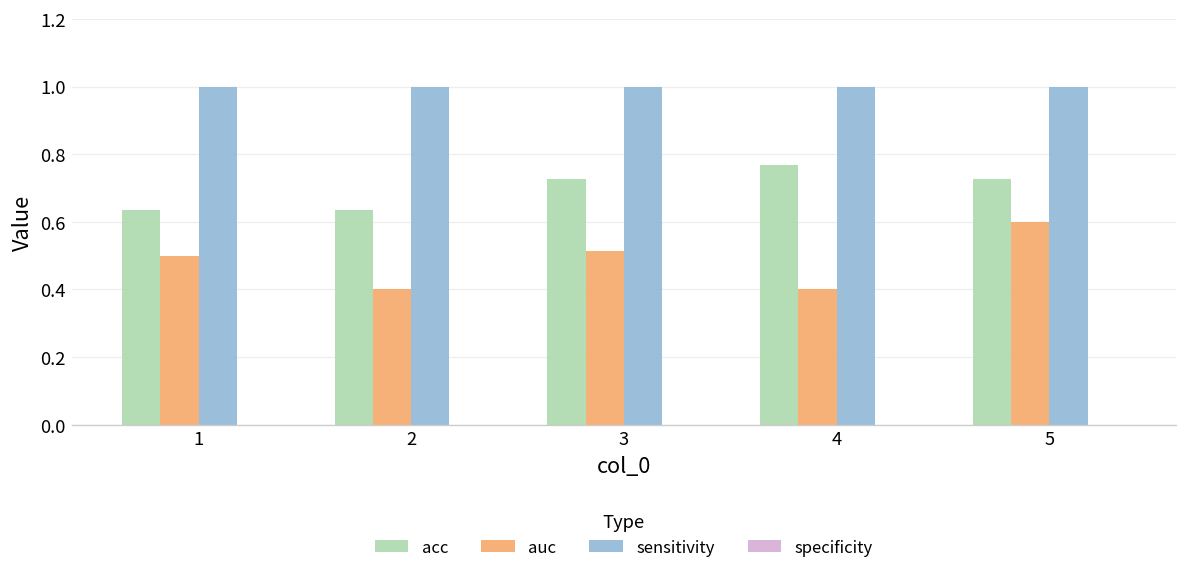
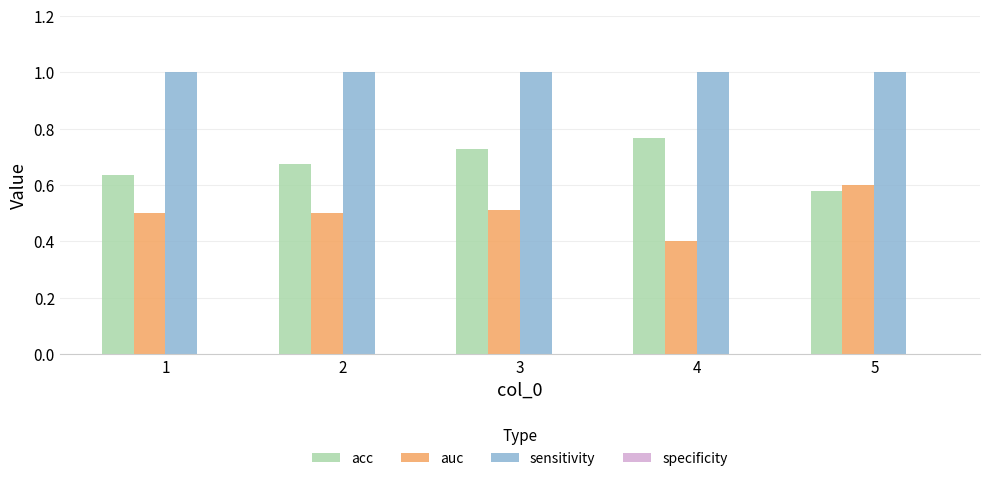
  {
    "acc": {
      "1": 0.64,
-     "2": 0.64,
+     "2": 0.68,
      "3": 0.73,
      "4": 0.77,
-     "5": 0.73
+     "5": 0.58
    },
    "auc": {
      "1": 0.5,
-     "2": 0.4,
+     "2": 0.5,
      "3": 0.51,
      "4": 0.4,
      "5": 0.6
    },
    "sensitivity": {
      "1": 1.00,
      "2": 1.00,
      "3": 1.00,
      "4": 1.00,
      "5": 1.00
    },
    "specificity": {
      "1": 0.00,
      "2": 0.00,
      "3": 0.00,
      "4": 0.00,
      "5": 0.00
    }
  }
